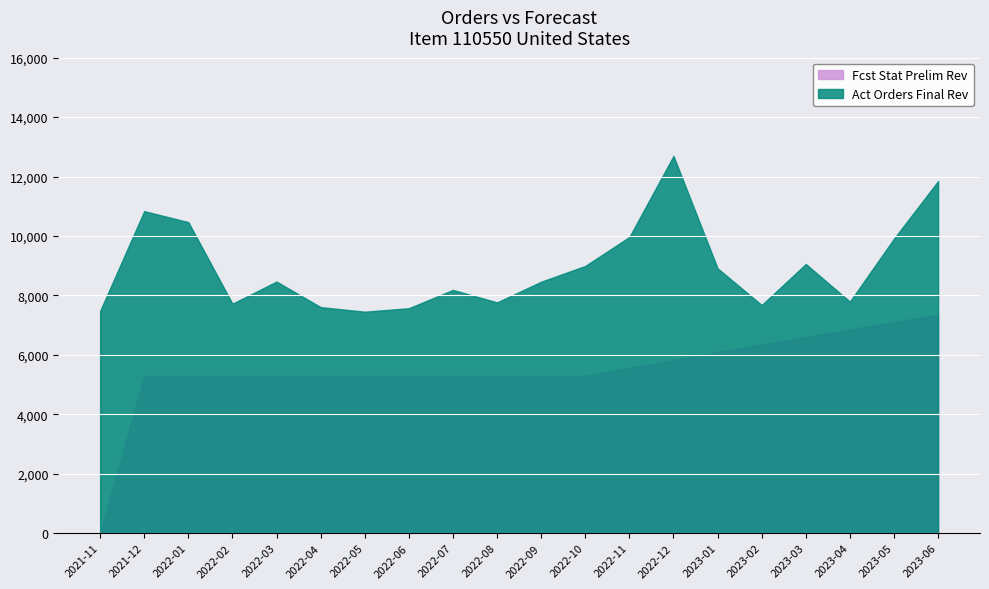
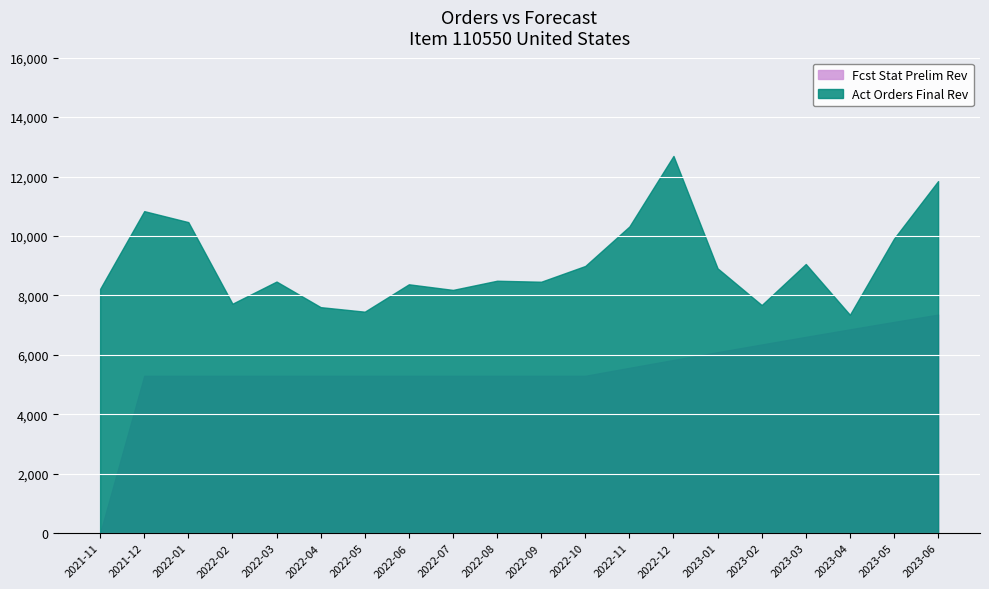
  {
    "Fcst Stat Prelim Rev": {
      "2021-11": "0",
      "2021-12": "5,300",
      "2022-01": "5,300",
      "2022-02": "5,300",
      "2022-03": "5,300",
      "2022-04": "5,300",
      "2022-05": "5,300",
      "2022-06": "5,300",
      "2022-07": "5,300",
      "2022-08": "5,300",
      "2022-09": "5,300",
      "2022-10": "5,300",
      "2022-11": "5,600",
      "2022-12": "5,800",
      "2023-01": "6,100",
      "2023-02": "6,300",
      "2023-03": "6,600",
      "2023-04": "6,900",
      "2023-05": "7,100",
      "2023-06": "7,400"
    },
    "Act Orders Final Rev": {
-     "2021-11": "7,500",
+     "2021-11": "8,200",
      "2021-12": "10,800",
      "2022-01": "10,500",
      "2022-02": "7,700",
      "2022-03": "8,500",
      "2022-04": "7,600",
      "2022-05": "7,500",
-     "2022-06": "7,600",
+     "2022-06": "8,400",
      "2022-07": "8,200",
-     "2022-08": "7,800",
+     "2022-08": "8,500",
      "2022-09": "8,500",
      "2022-10": "9,000",
-     "2022-11": "10,000",
+     "2022-11": "10,300",
      "2022-12": "12,700",
      "2023-01": "8,900",
      "2023-02": "7,700",
      "2023-03": "9,100",
-     "2023-04": "7,800",
+     "2023-04": "7,300",
      "2023-05": "9,900",
      "2023-06": "11,800"
    }
  }
